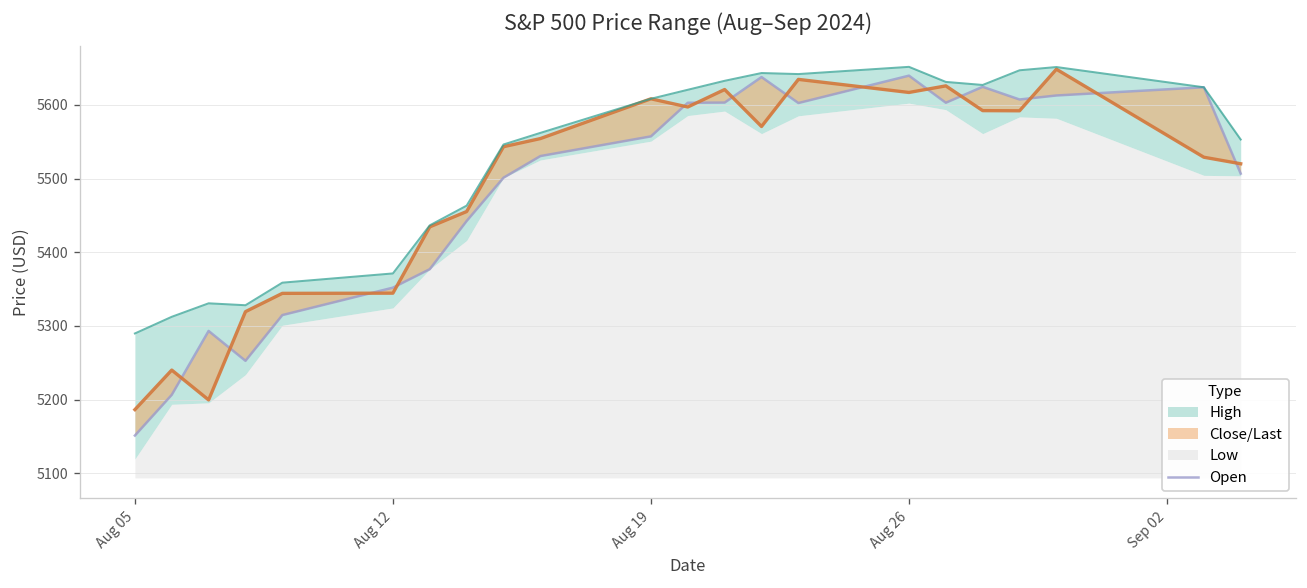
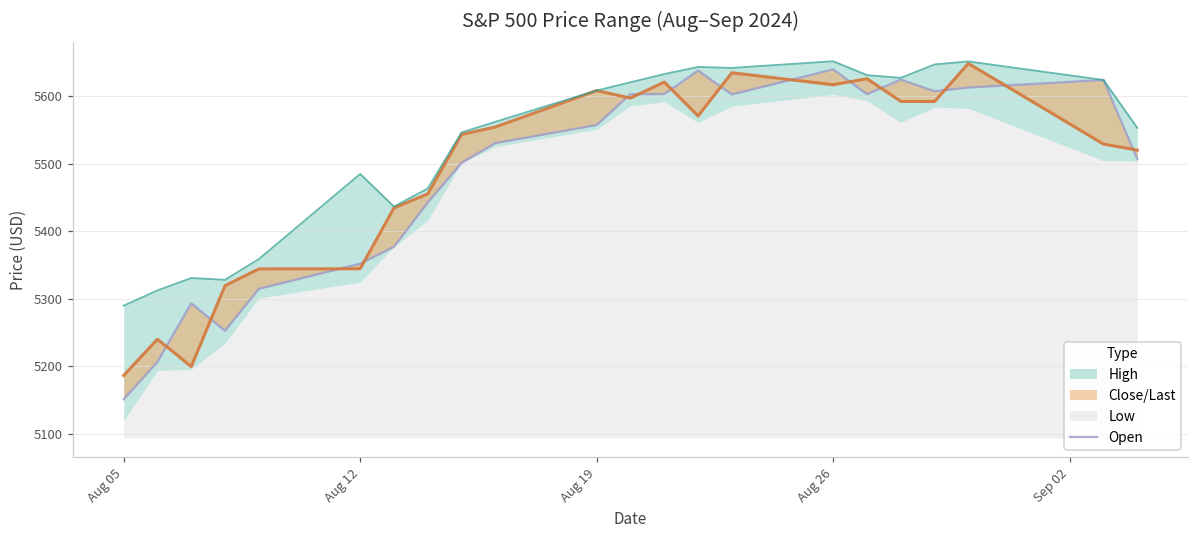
  {
    "High": {
      "Aug 05": 5290,
-     "Aug 12": 5370,
+     "Aug 12": 5480,
      "Aug 26": 5650
    }
  }
